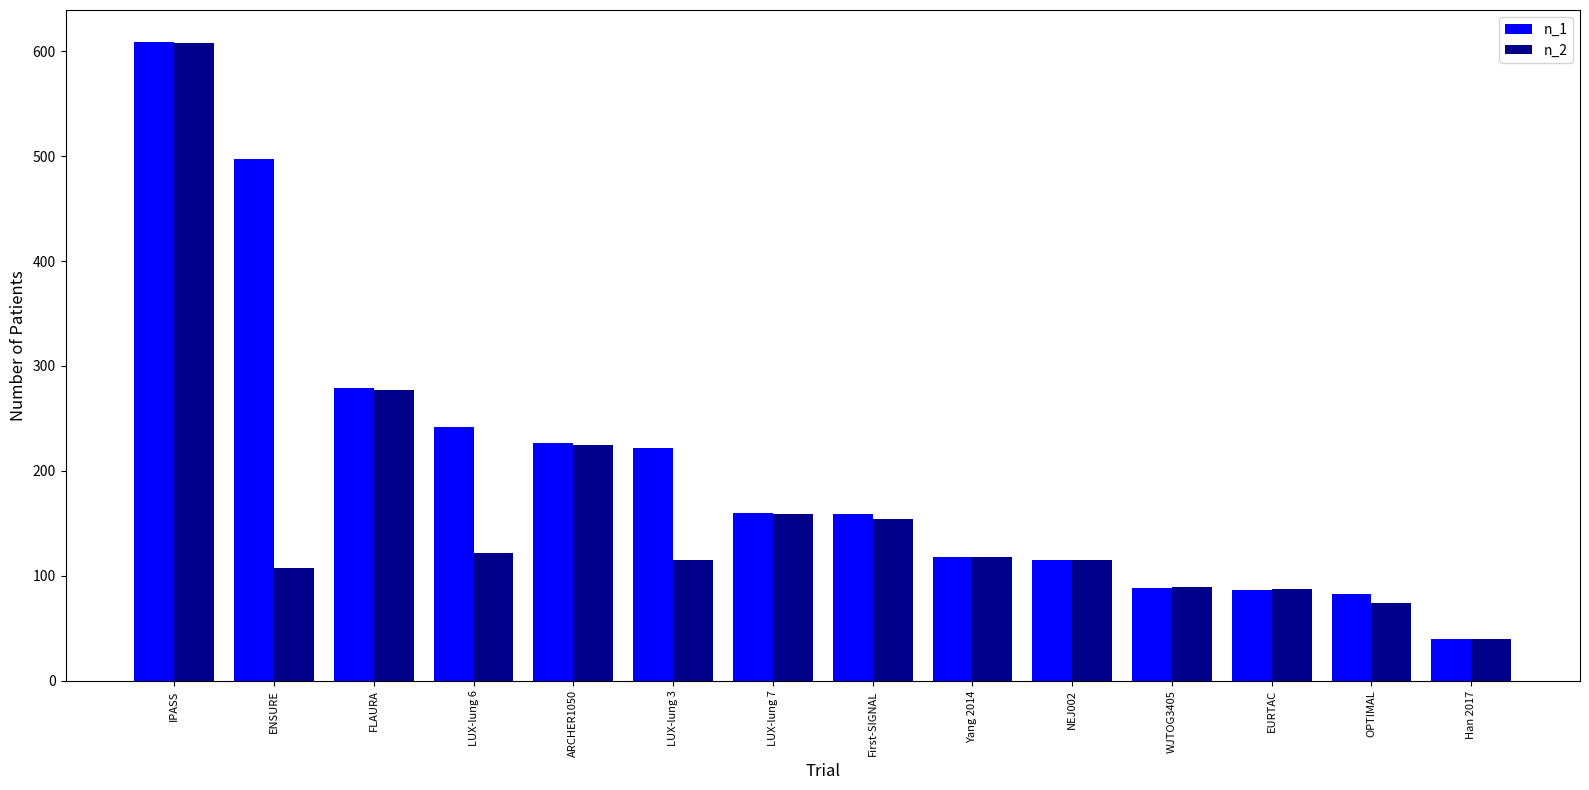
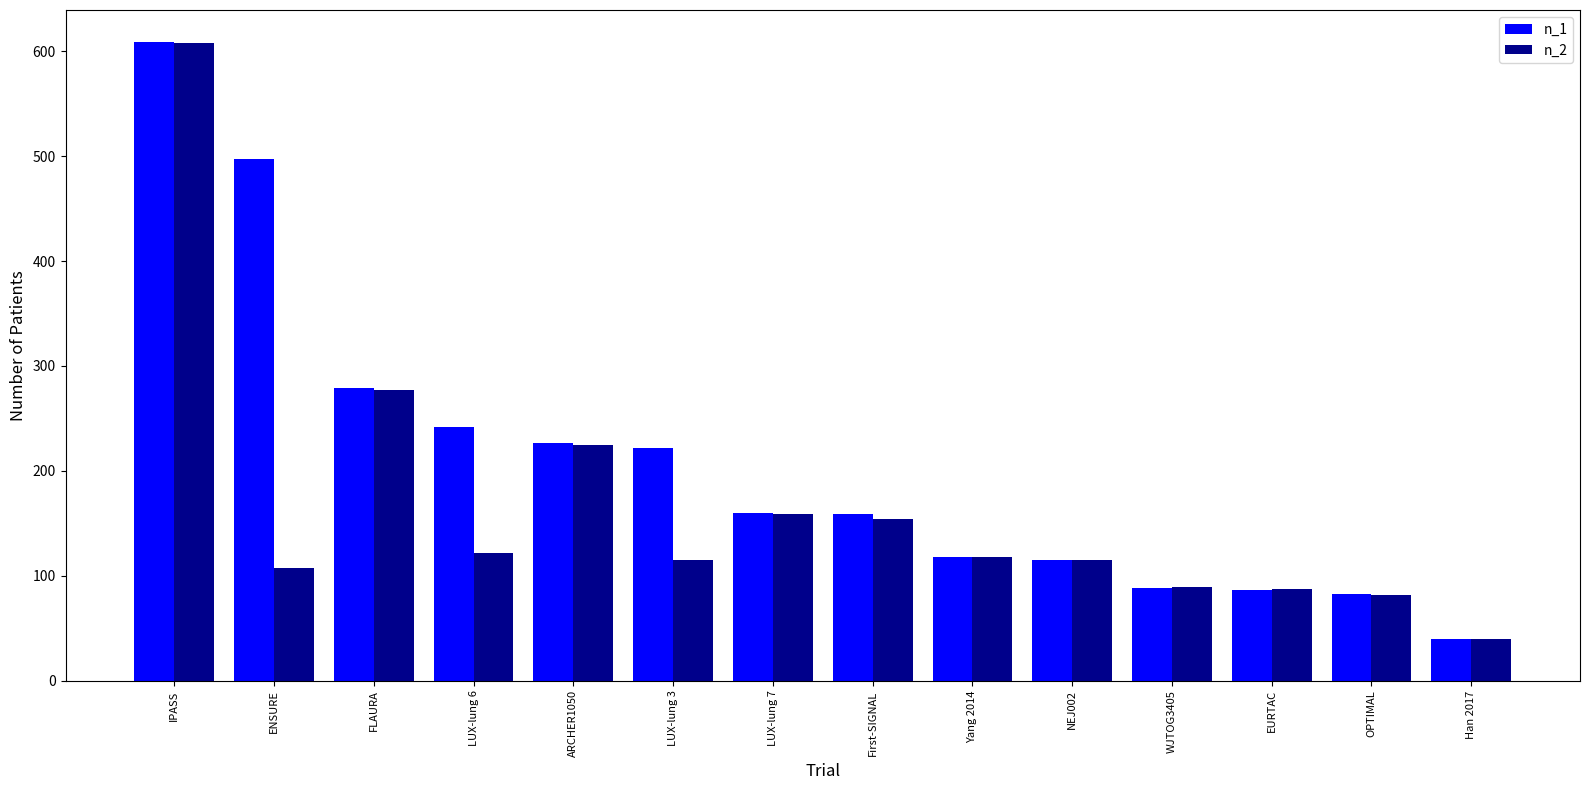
  {
    "n_1": {
      "IPASS": 609,
      "ENSURE": 497,
      "FLAURA": 279,
      "LUX-lung 6": 242,
      "ARCHER1050": 227,
      "LUX-lung 3": 222,
      "LUX-lung 7": 160,
      "First-SIGNAL": 159,
      "Yang 2014": 118,
      "NEJ002": 115,
      "WJTOG3405": 88,
      "EURTAC": 86,
      "OPTIMAL": 83,
      "Han 2017": 40
    },
    "n_2": {
      "IPASS": 608,
      "ENSURE": 107,
      "FLAURA": 277,
      "LUX-lung 6": 122,
      "ARCHER1050": 225,
      "LUX-lung 3": 115,
      "LUX-lung 7": 159,
      "First-SIGNAL": 154,
      "Yang 2014": 118,
      "NEJ002": 115,
      "WJTOG3405": 89,
      "EURTAC": 87,
-     "OPTIMAL": 74,
+     "OPTIMAL": 82,
      "Han 2017": 40
    }
  }
